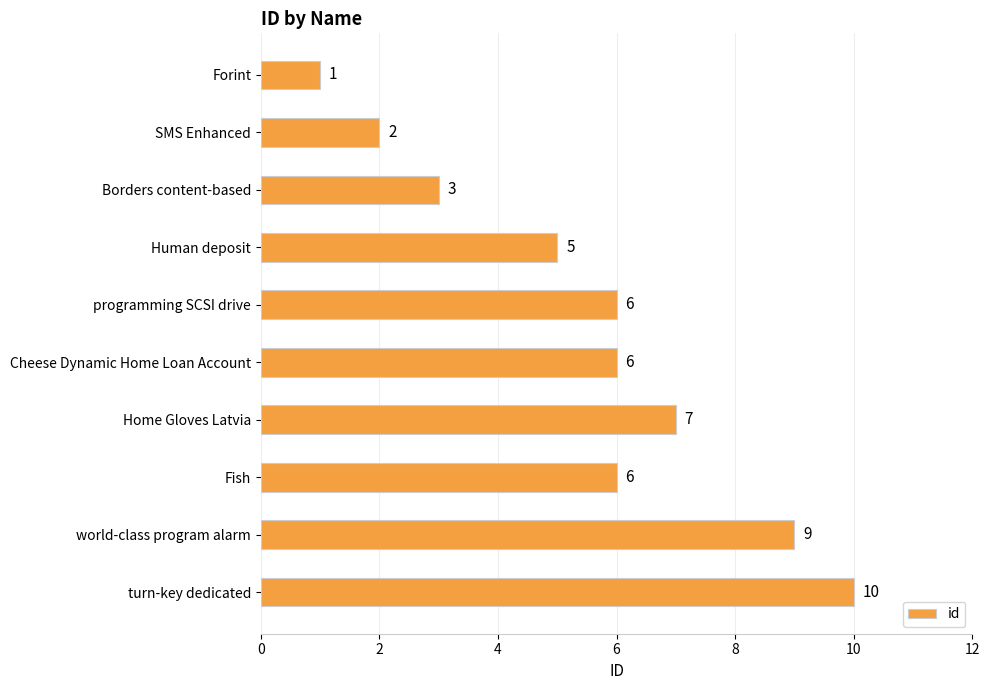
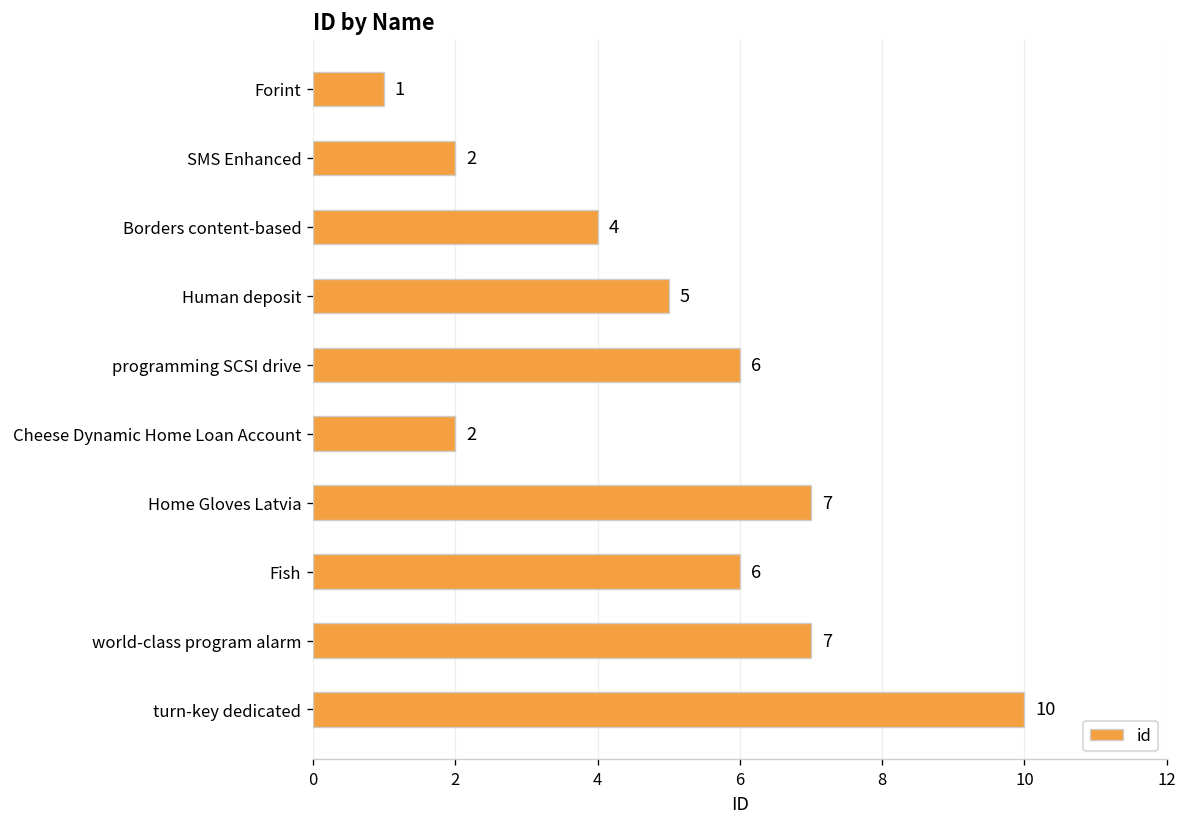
  {
    "Forint": 1,
    "SMS Enhanced": 2,
-   "Borders content-based": 3,
+   "Borders content-based": 4,
    "Human deposit": 5,
    "programming SCSI drive": 6,
-   "Cheese Dynamic Home Loan Account": 6,
+   "Cheese Dynamic Home Loan Account": 2,
    "Home Gloves Latvia": 7,
    "Fish": 6,
-   "world-class program alarm": 9,
+   "world-class program alarm": 7,
    "turn-key dedicated": 10
  }
